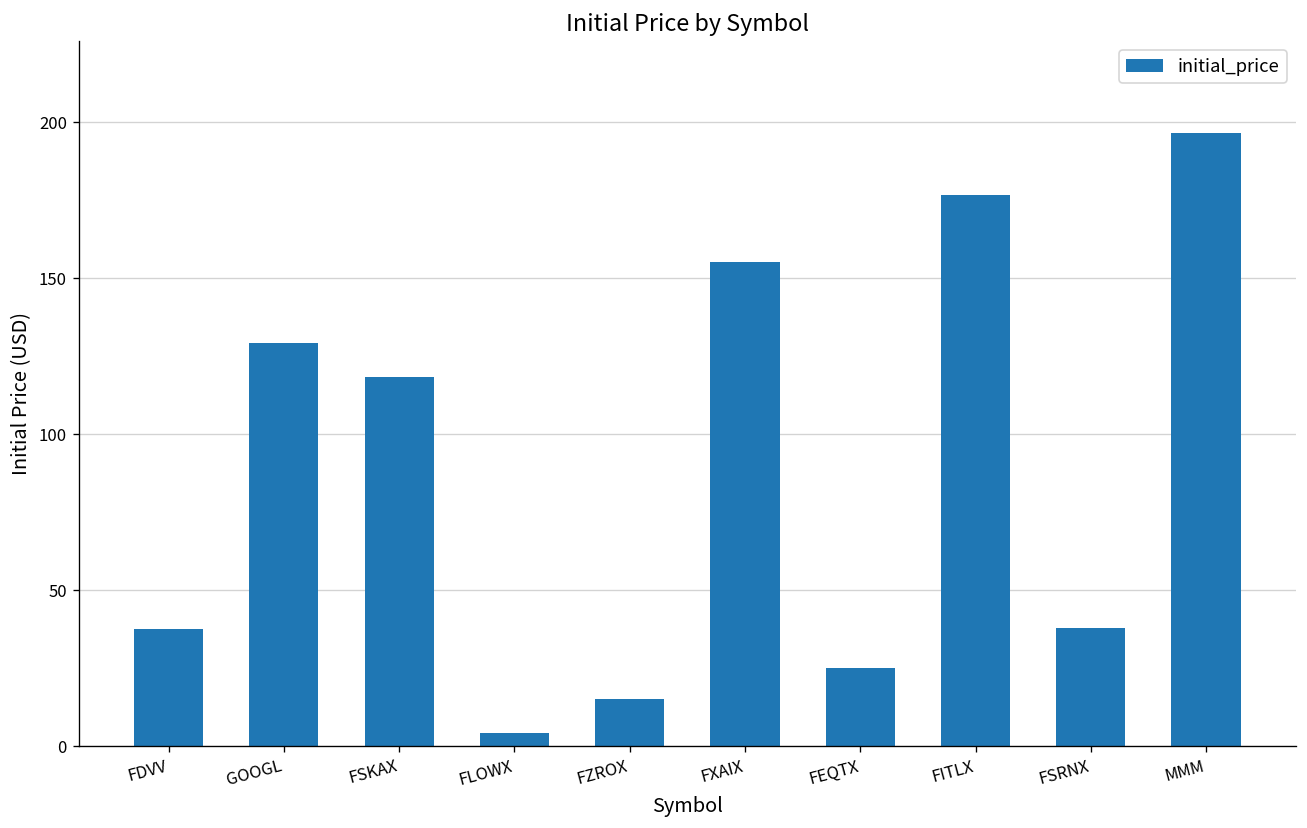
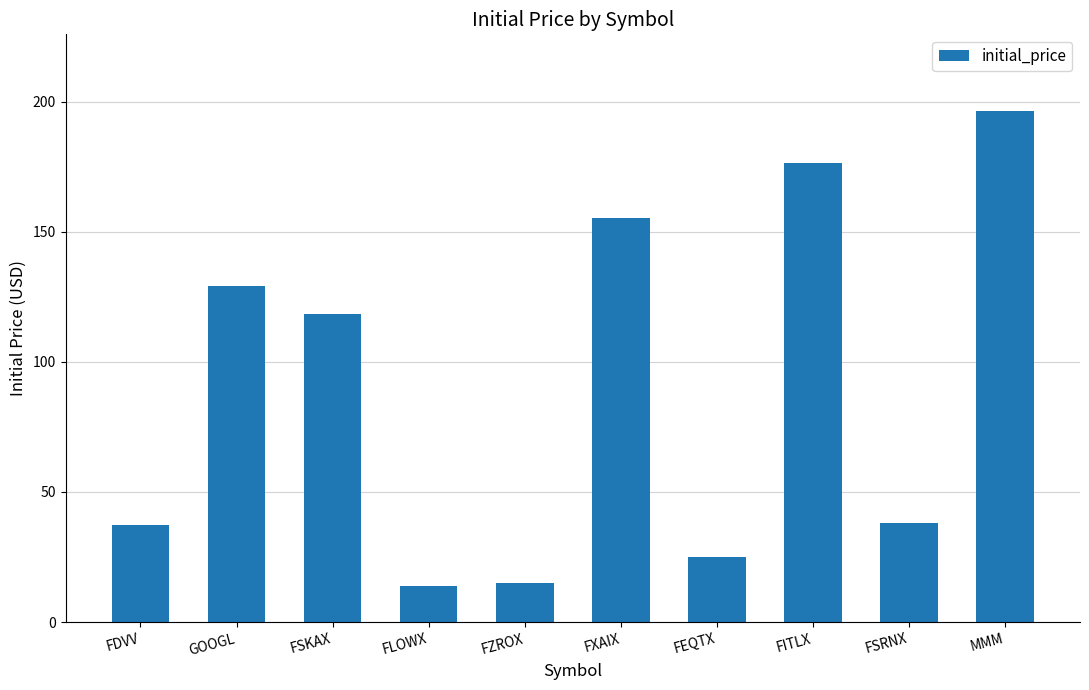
  {
    "FDVV": 37,
    "GOOGL": 129,
    "FSKAX": 118,
-   "FLOWX": 4,
+   "FLOWX": 14,
    "FZROX": 15,
    "FXAIX": 155,
    "FEQTX": 25,
    "FITLX": 177,
    "FSRNX": 38,
    "MMM": 196
  }
